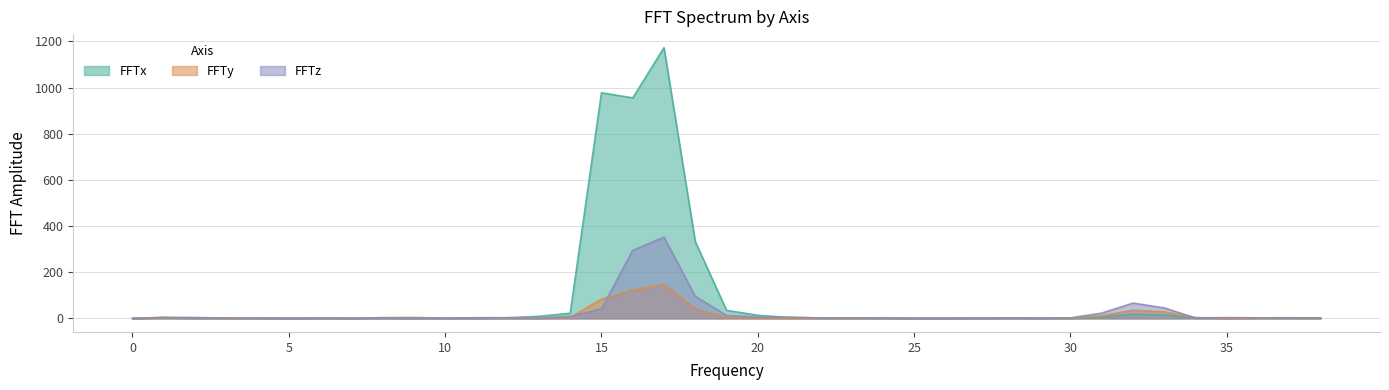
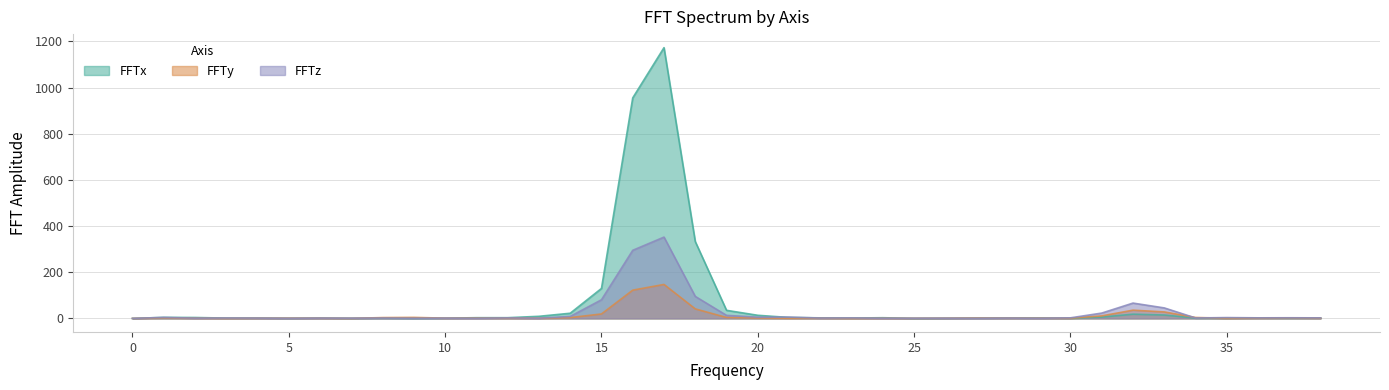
  {
    "FFTx": {
-     "15": 980
+     "15": 130
    },
    "FFTy": {
-     "15": 80
+     "15": 20
    },
    "FFTz": {
-     "15": 40
+     "15": 80
    }
  }
